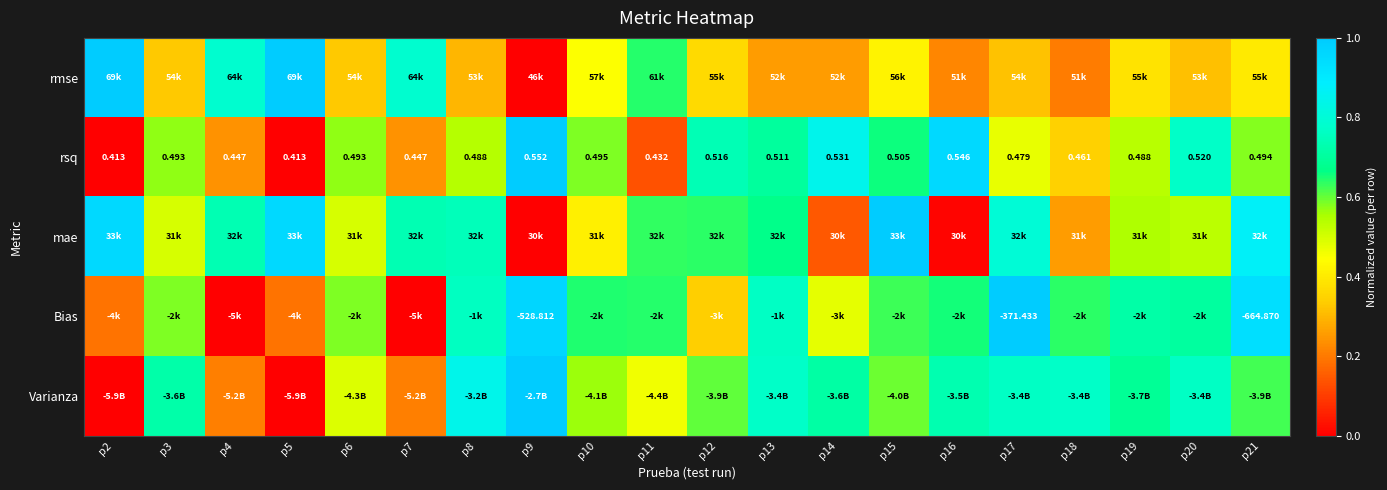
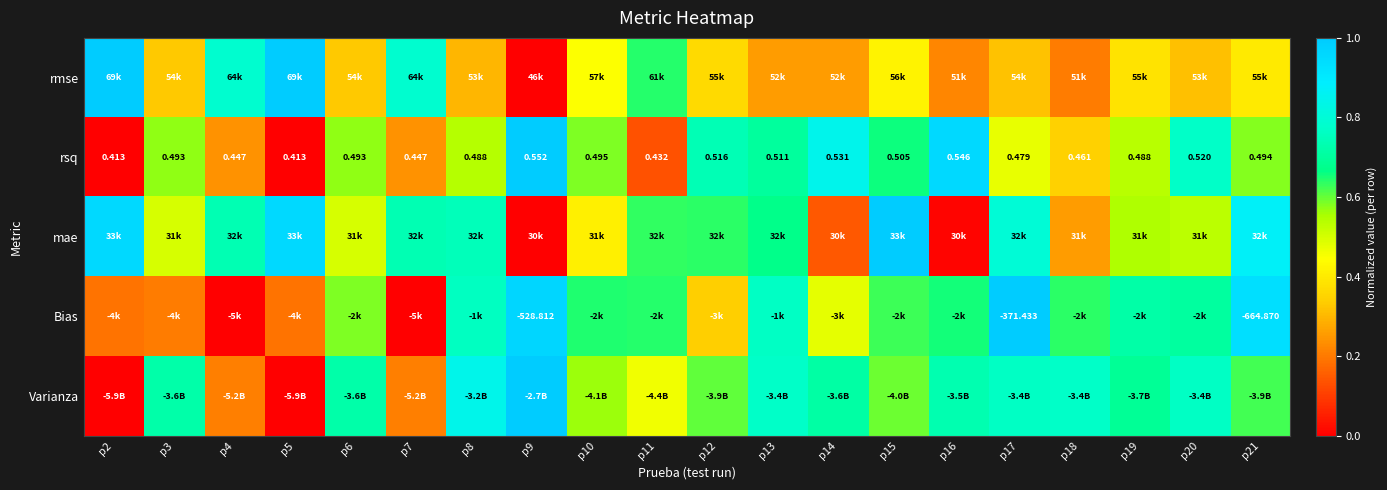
  {
    "rmse": {
      "p2": "69k",
      "p3": "54k",
      "p4": "64k",
      "p5": "69k",
      "p6": "54k",
      "p7": "64k",
      "p8": "53k",
      "p9": "46k",
      "p10": "57k",
      "p11": "61k",
      "p12": "55k",
      "p13": "52k",
      "p14": "52k",
      "p15": "56k",
      "p16": "51k",
      "p17": "54k",
      "p18": "51k",
      "p19": "55k",
      "p20": "53k",
      "p21": "55k"
    },
    "rsq": {
      "p2": "0.413",
      "p3": "0.493",
      "p4": "0.447",
      "p5": "0.413",
      "p6": "0.493",
      "p7": "0.447",
      "p8": "0.488",
      "p9": "0.552",
      "p10": "0.495",
      "p11": "0.432",
      "p12": "0.516",
      "p13": "0.511",
      "p14": "0.531",
      "p15": "0.505",
      "p16": "0.546",
      "p17": "0.479",
      "p18": "0.461",
      "p19": "0.488",
      "p20": "0.520",
      "p21": "0.494"
    },
    "mae": {
      "p2": "33k",
      "p3": "31k",
      "p4": "32k",
      "p5": "33k",
      "p6": "31k",
      "p7": "32k",
      "p8": "32k",
      "p9": "30k",
      "p10": "31k",
      "p11": "32k",
      "p12": "32k",
      "p13": "32k",
      "p14": "30k",
      "p15": "33k",
      "p16": "30k",
      "p17": "32k",
      "p18": "31k",
      "p19": "31k",
      "p20": "31k",
      "p21": "32k"
    },
    "Bias": {
      "p2": "-4k",
-     "p3": "-2k",
+     "p3": "-4k",
      "p4": "-5k",
      "p5": "-4k",
      "p6": "-2k",
      "p7": "-5k",
      "p8": "-1k",
      "p9": "-528.812",
      "p10": "-2k",
      "p11": "-2k",
      "p12": "-3k",
      "p13": "-1k",
      "p14": "-3k",
      "p15": "-2k",
      "p16": "-2k",
      "p17": "-371.433",
      "p18": "-2k",
      "p19": "-2k",
      "p20": "-2k",
      "p21": "-664.870"
    },
    "Varianza": {
      "p2": "-5.9B",
      "p3": "-3.6B",
      "p4": "-5.2B",
      "p5": "-5.9B",
-     "p6": "-4.3B",
+     "p6": "-3.6B",
      "p7": "-5.2B",
      "p8": "-3.2B",
      "p9": "-2.7B",
      "p10": "-4.1B",
      "p11": "-4.4B",
      "p12": "-3.9B",
      "p13": "-3.4B",
      "p14": "-3.6B",
      "p15": "-4.0B",
      "p16": "-3.5B",
      "p17": "-3.4B",
      "p18": "-3.4B",
      "p19": "-3.7B",
      "p20": "-3.4B",
      "p21": "-3.9B"
    }
  }
